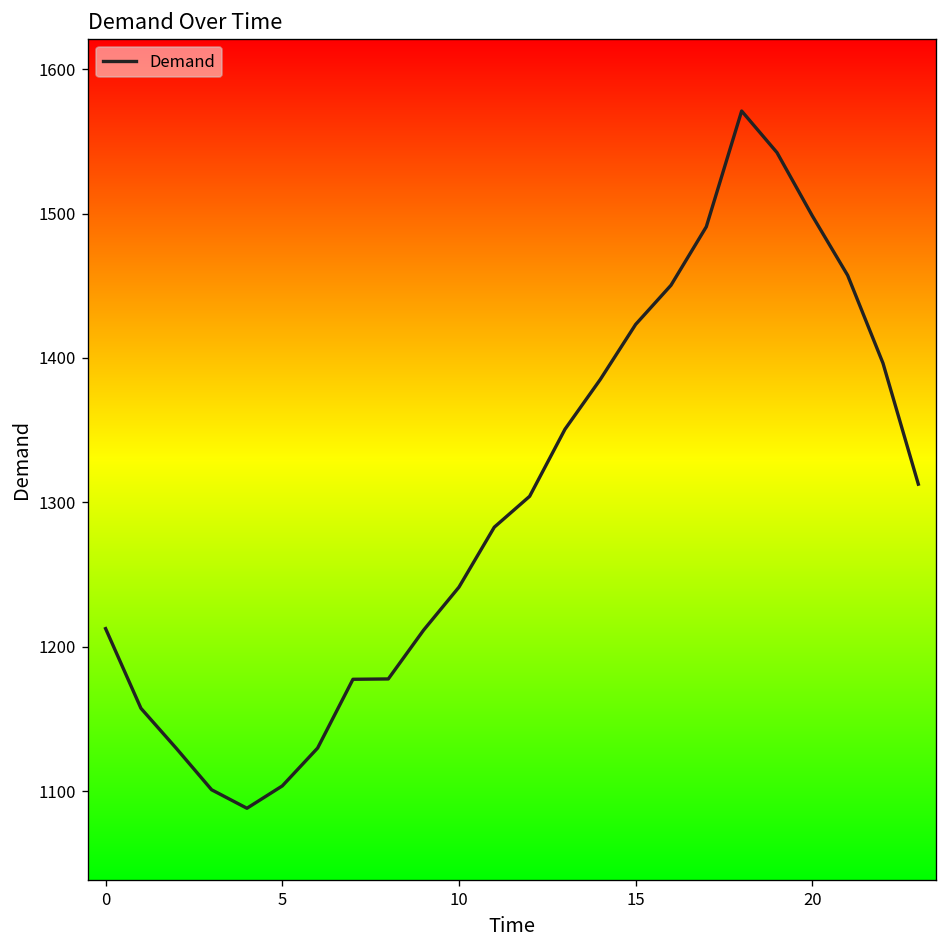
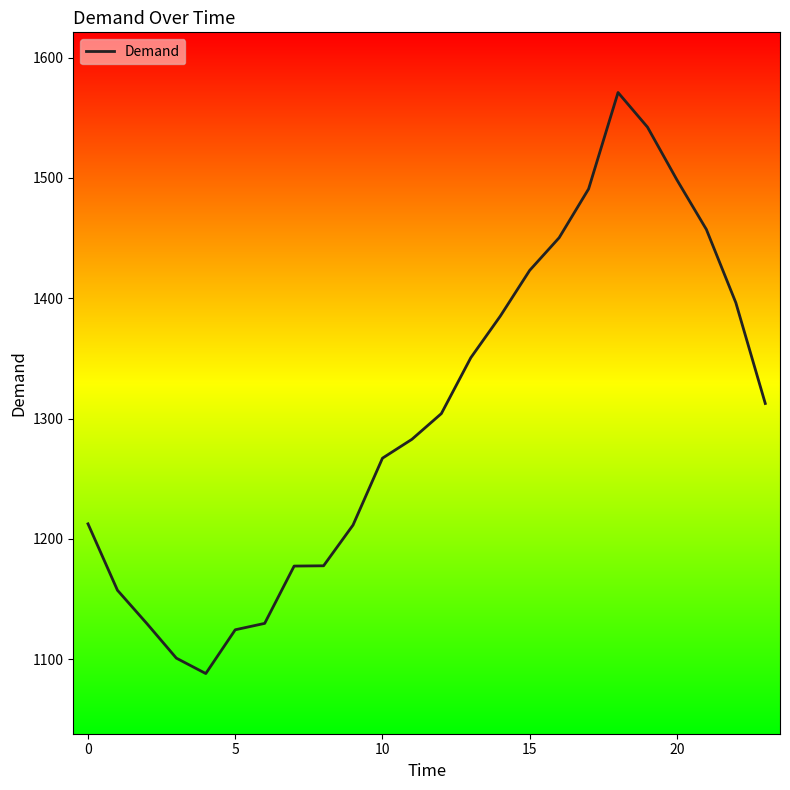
  {
    "0": 1213,
-   "5": 1104,
-   "10": 1241,
+   "5": 1125,
+   "10": 1267,
    "15": 1423,
    "20": 1498
  }
